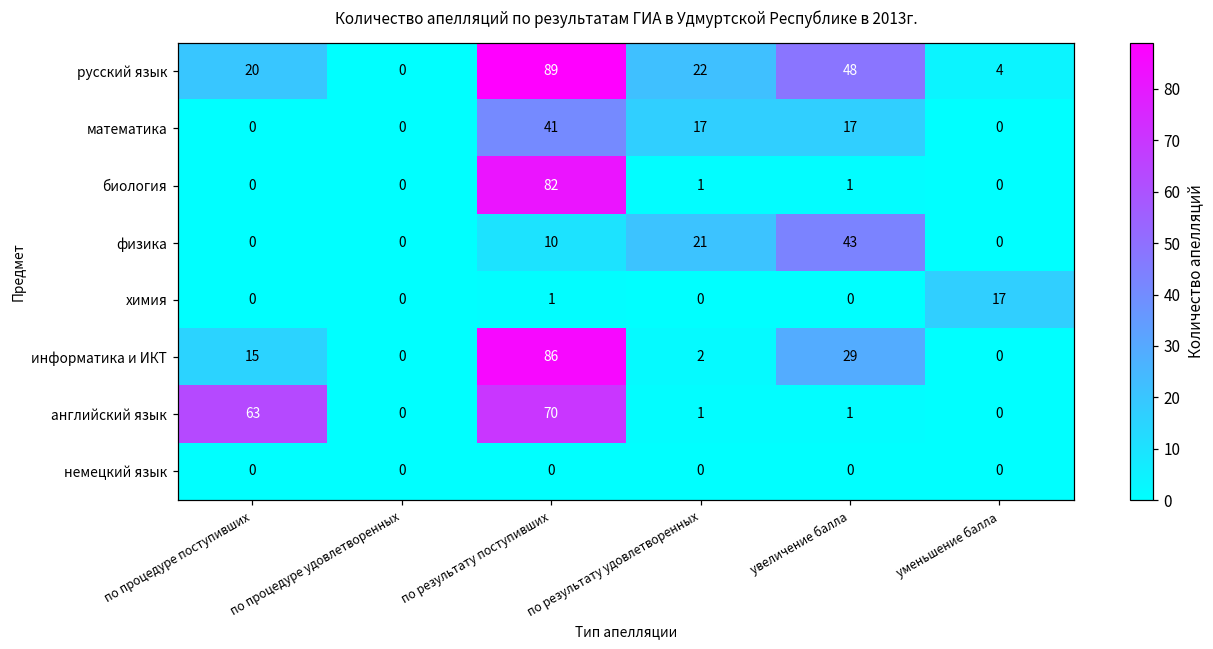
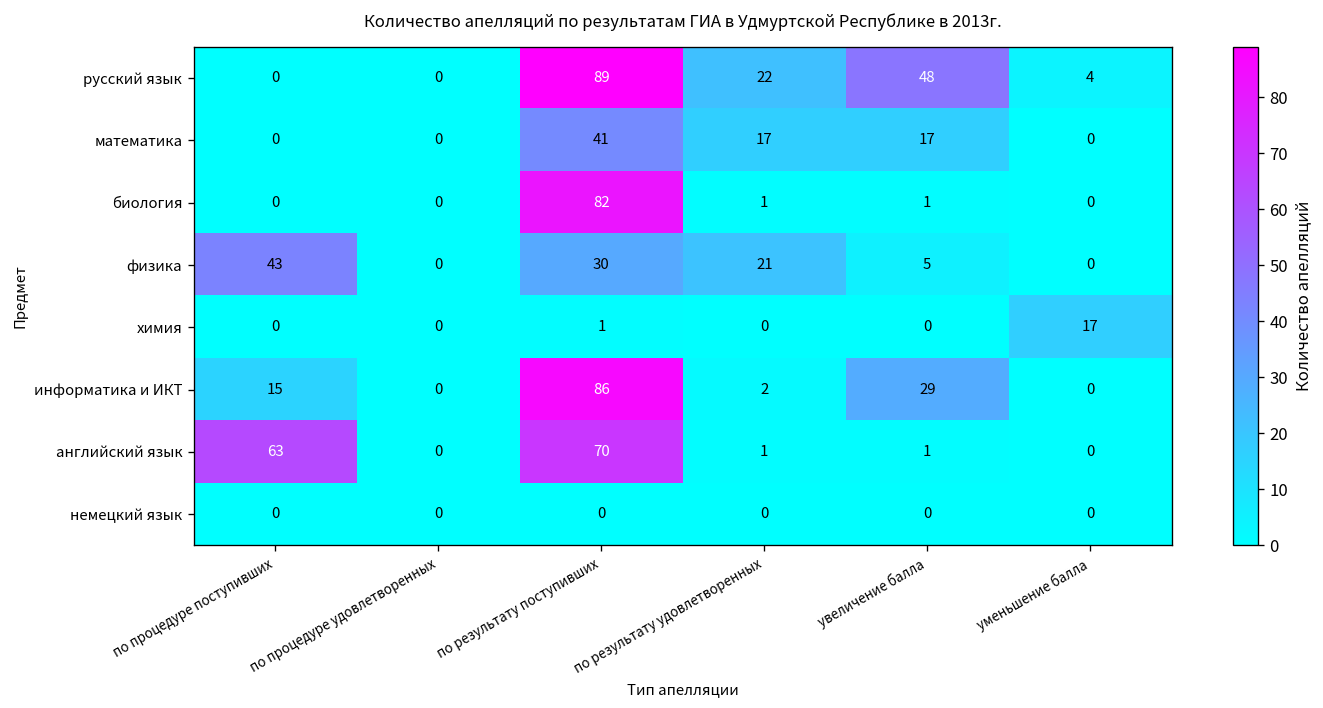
  {
    "русский язык": {
-     "по процедуре поступивших": 20,
+     "по процедуре поступивших": 0,
      "по процедуре удовлетворенных": 0,
      "по результату поступивших": 89,
      "по результату удовлетворенных": 22,
      "увеличение балла": 48,
      "уменьшение балла": 4
    },
    "математика": {
      "по процедуре поступивших": 0,
      "по процедуре удовлетворенных": 0,
      "по результату поступивших": 41,
      "по результату удовлетворенных": 17,
      "увеличение балла": 17,
      "уменьшение балла": 0
    },
    "биология": {
      "по процедуре поступивших": 0,
      "по процедуре удовлетворенных": 0,
      "по результату поступивших": 82,
      "по результату удовлетворенных": 1,
      "увеличение балла": 1,
      "уменьшение балла": 0
    },
    "физика": {
-     "по процедуре поступивших": 0,
+     "по процедуре поступивших": 43,
      "по процедуре удовлетворенных": 0,
-     "по результату поступивших": 10,
+     "по результату поступивших": 30,
      "по результату удовлетворенных": 21,
-     "увеличение балла": 43,
+     "увеличение балла": 5,
      "уменьшение балла": 0
    },
    "химия": {
      "по процедуре поступивших": 0,
      "по процедуре удовлетворенных": 0,
      "по результату поступивших": 1,
      "по результату удовлетворенных": 0,
      "увеличение балла": 0,
      "уменьшение балла": 17
    },
    "информатика и ИКТ": {
      "по процедуре поступивших": 15,
      "по процедуре удовлетворенных": 0,
      "по результату поступивших": 86,
      "по результату удовлетворенных": 2,
      "увеличение балла": 29,
      "уменьшение балла": 0
    },
    "английский язык": {
      "по процедуре поступивших": 63,
      "по процедуре удовлетворенных": 0,
      "по результату поступивших": 70,
      "по результату удовлетворенных": 1,
      "увеличение балла": 1,
      "уменьшение балла": 0
    },
    "немецкий язык": {
      "по процедуре поступивших": 0,
      "по процедуре удовлетворенных": 0,
      "по результату поступивших": 0,
      "по результату удовлетворенных": 0,
      "увеличение балла": 0,
      "уменьшение балла": 0
    }
  }
